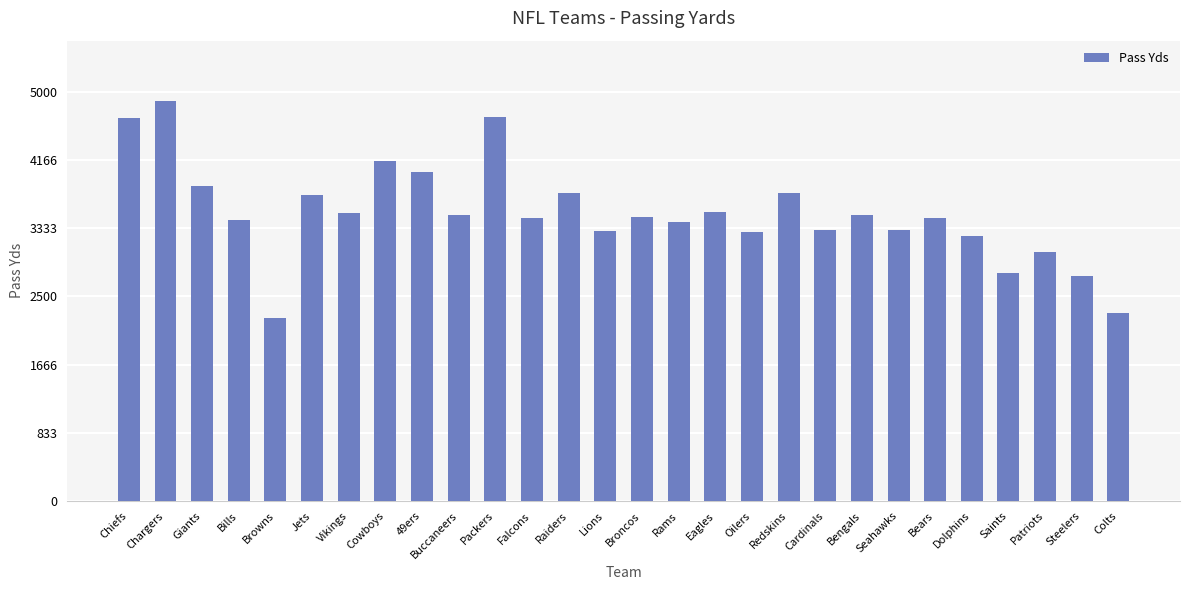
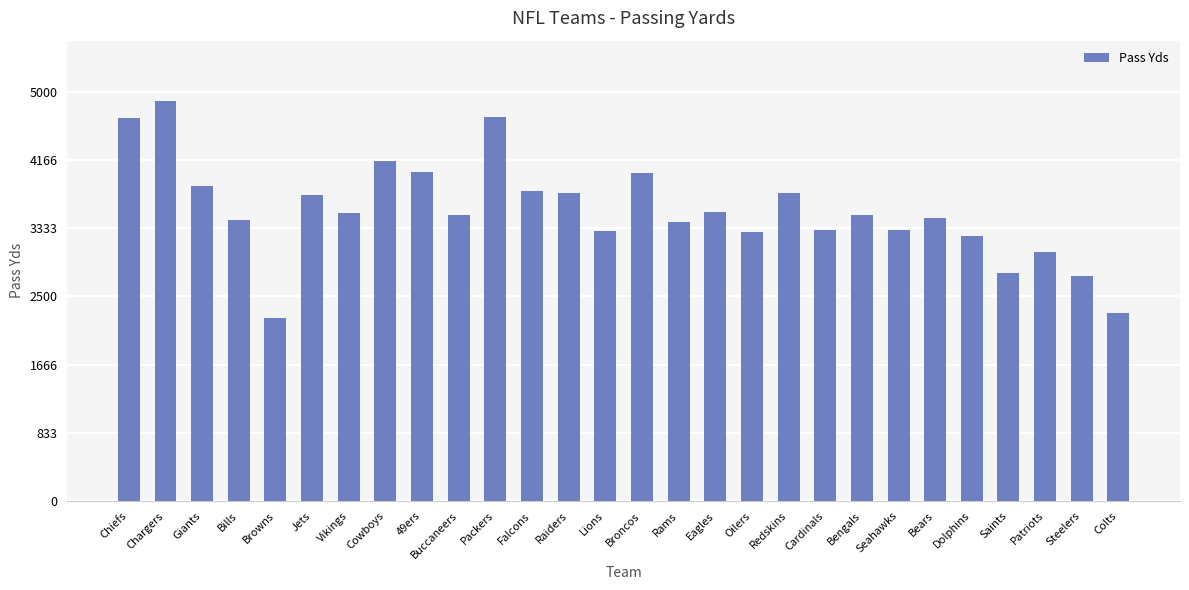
  {
    "Chiefs": 4700,
    "Chargers": 4900,
    "Giants": 3900,
    "Bills": 3400,
    "Browns": 2200,
    "Jets": 3700,
    "Vikings": 3500,
    "Cowboys": 4200,
    "49ers": 4000,
    "Buccaneers": 3500,
    "Packers": 4700,
-   "Falcons": 3500,
+   "Falcons": 3800,
    "Raiders": 3800,
    "Lions": 3300,
-   "Broncos": 3500,
+   "Broncos": 4000,
    "Rams": 3400,
    "Eagles": 3500,
    "Oilers": 3300,
    "Redskins": 3800,
    "Cardinals": 3300,
    "Bengals": 3500,
    "Seahawks": 3300,
    "Bears": 3500,
    "Dolphins": 3200,
    "Saints": 2800,
    "Patriots": 3000,
    "Steelers": 2800,
    "Colts": 2300
  }
